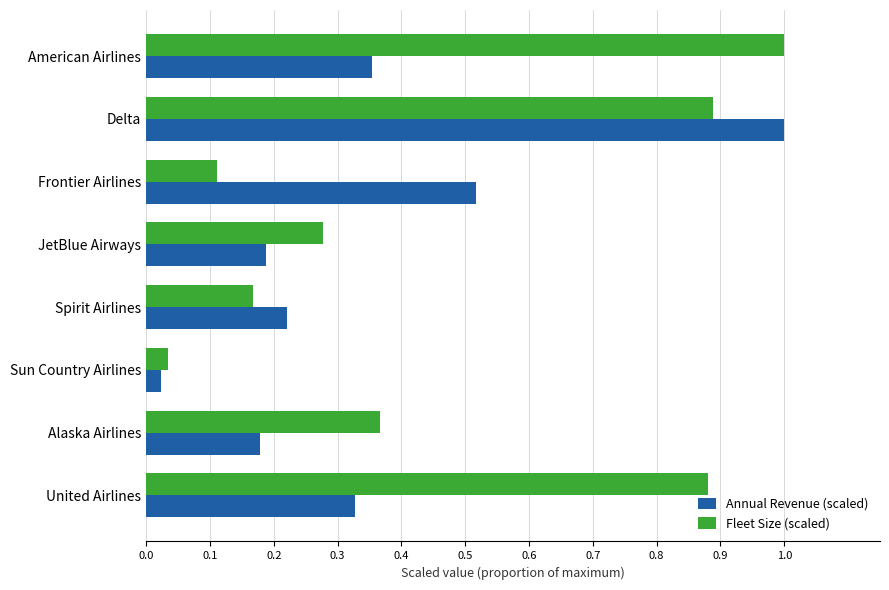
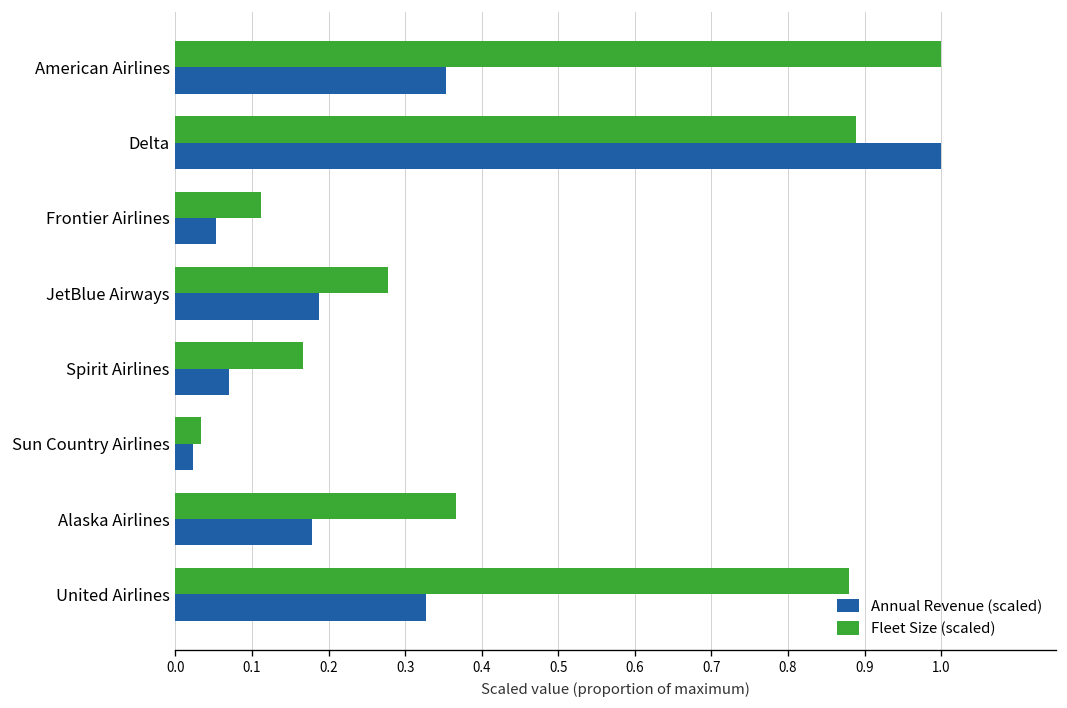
  {
    "Annual Revenue (scaled)": {
      "American Airlines": 0.35,
      "Delta": 1.00,
-     "Frontier Airlines": 0.52,
+     "Frontier Airlines": 0.05,
      "JetBlue Airways": 0.19,
-     "Spirit Airlines": 0.22,
+     "Spirit Airlines": 0.07,
      "Sun Country Airlines": 0.02,
      "Alaska Airlines": 0.18,
      "United Airlines": 0.33
    },
    "Fleet Size (scaled)": {
      "American Airlines": 1.00,
      "Delta": 0.89,
      "Frontier Airlines": 0.11,
      "JetBlue Airways": 0.28,
      "Spirit Airlines": 0.17,
      "Sun Country Airlines": 0.03,
      "Alaska Airlines": 0.37,
      "United Airlines": 0.88
    }
  }
